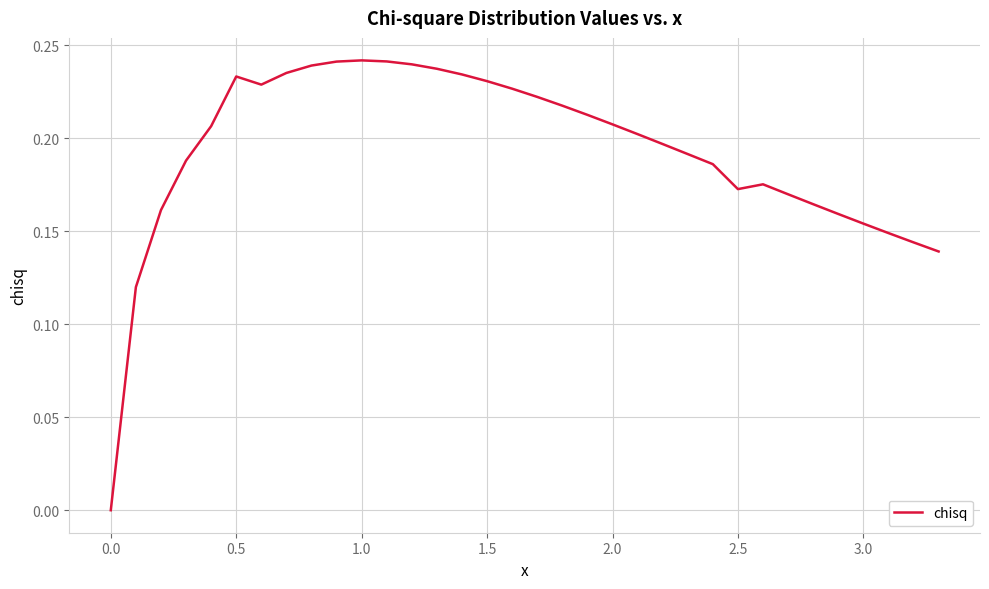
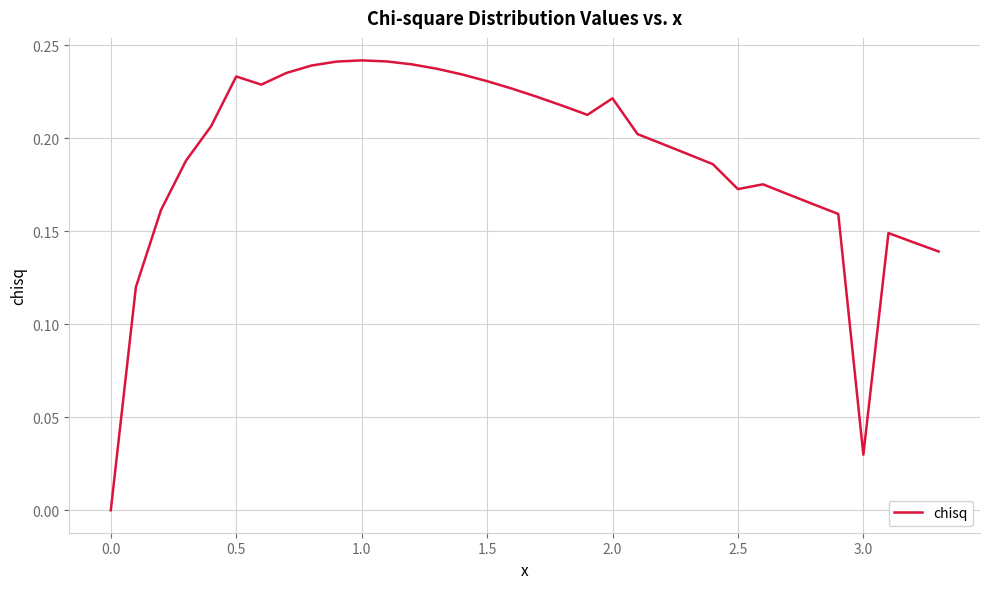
  {
    "0.0": 0.000,
    "0.5": 0.233,
    "1.0": 0.242,
    "1.5": 0.231,
-   "2.0": 0.208,
+   "2.0": 0.222,
    "2.5": 0.173,
-   "3.0": 0.154
+   "3.0": 0.030
  }
